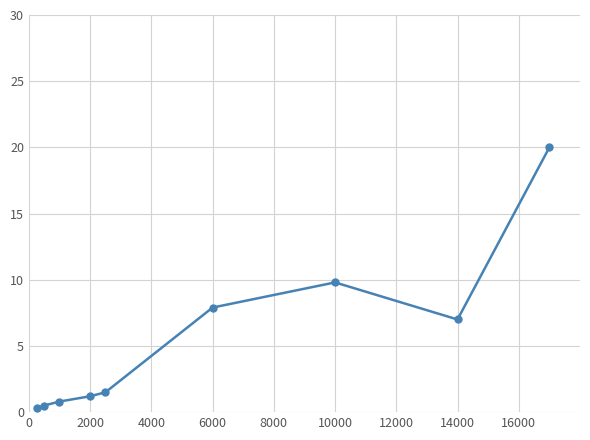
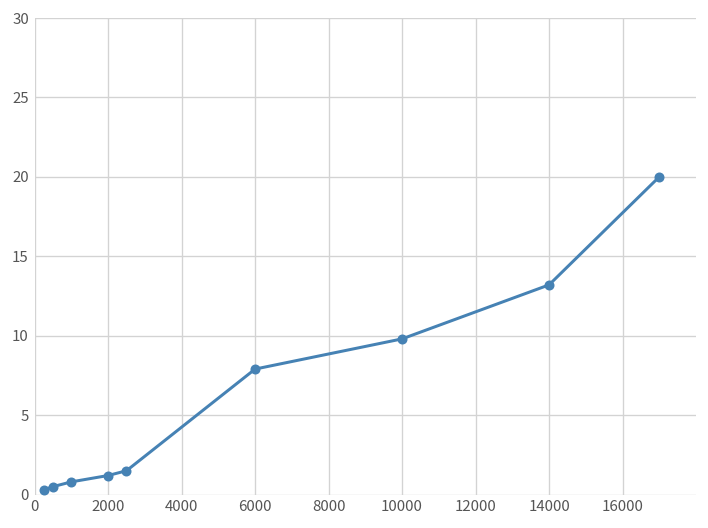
  {
    "2000": 1.2,
    "6000": 7.9,
    "10000": 9.8,
-   "14000": 7.0
+   "14000": 13.2
  }
